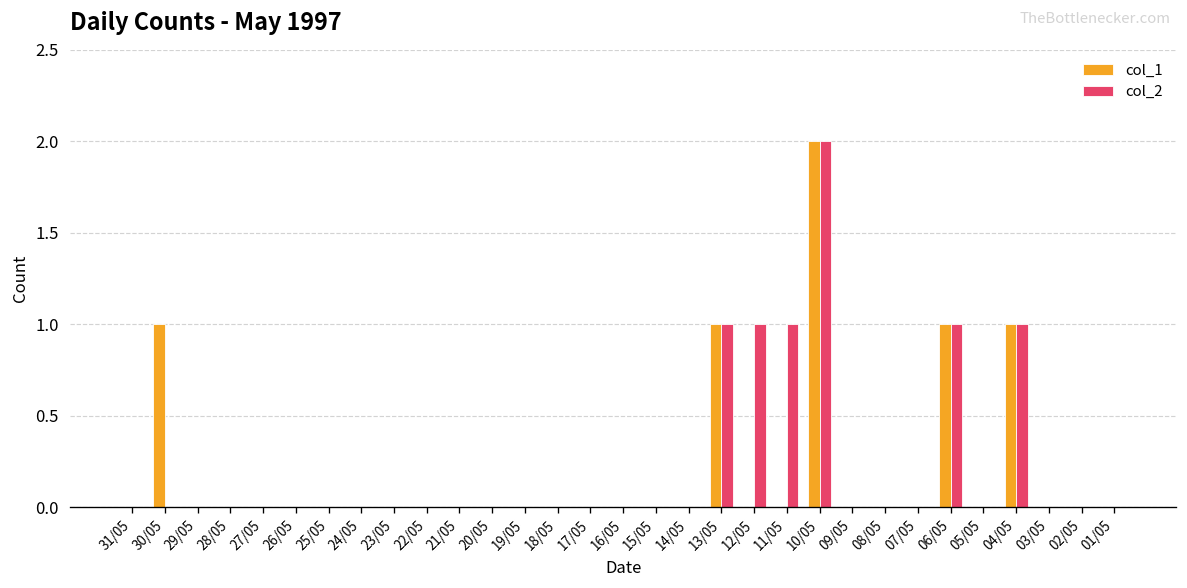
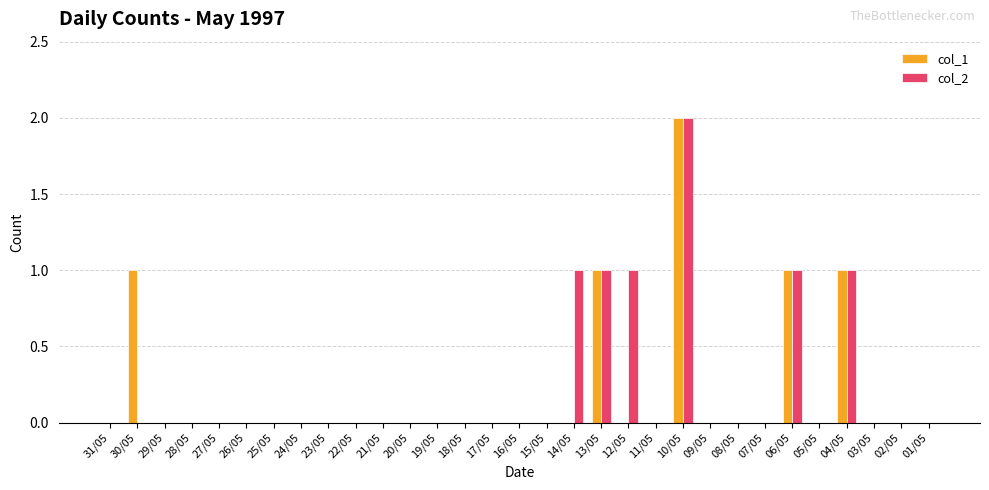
  {
    "col_1": {
      "31/05": 0,
      "30/05": 1,
      "29/05": 0,
      "28/05": 0,
      "27/05": 0,
      "26/05": 0,
      "25/05": 0,
      "24/05": 0,
      "23/05": 0,
      "22/05": 0,
      "21/05": 0,
      "20/05": 0,
      "19/05": 0,
      "18/05": 0,
      "17/05": 0,
      "16/05": 0,
      "15/05": 0,
      "14/05": 0,
      "13/05": 1,
      "12/05": 0,
      "11/05": 0,
      "10/05": 2,
      "09/05": 0,
      "08/05": 0,
      "07/05": 0,
      "06/05": 1,
      "05/05": 0,
      "04/05": 1,
      "03/05": 0,
      "02/05": 0,
      "01/05": 0
    },
    "col_2": {
      "31/05": 0,
      "30/05": 0,
      "29/05": 0,
      "28/05": 0,
      "27/05": 0,
      "26/05": 0,
      "25/05": 0,
      "24/05": 0,
      "23/05": 0,
      "22/05": 0,
      "21/05": 0,
      "20/05": 0,
      "19/05": 0,
      "18/05": 0,
      "17/05": 0,
      "16/05": 0,
      "15/05": 0,
-     "14/05": 0,
+     "14/05": 1,
      "13/05": 1,
      "12/05": 1,
-     "11/05": 1,
+     "11/05": 0,
      "10/05": 2,
      "09/05": 0,
      "08/05": 0,
      "07/05": 0,
      "06/05": 1,
      "05/05": 0,
      "04/05": 1,
      "03/05": 0,
      "02/05": 0,
      "01/05": 0
    }
  }
